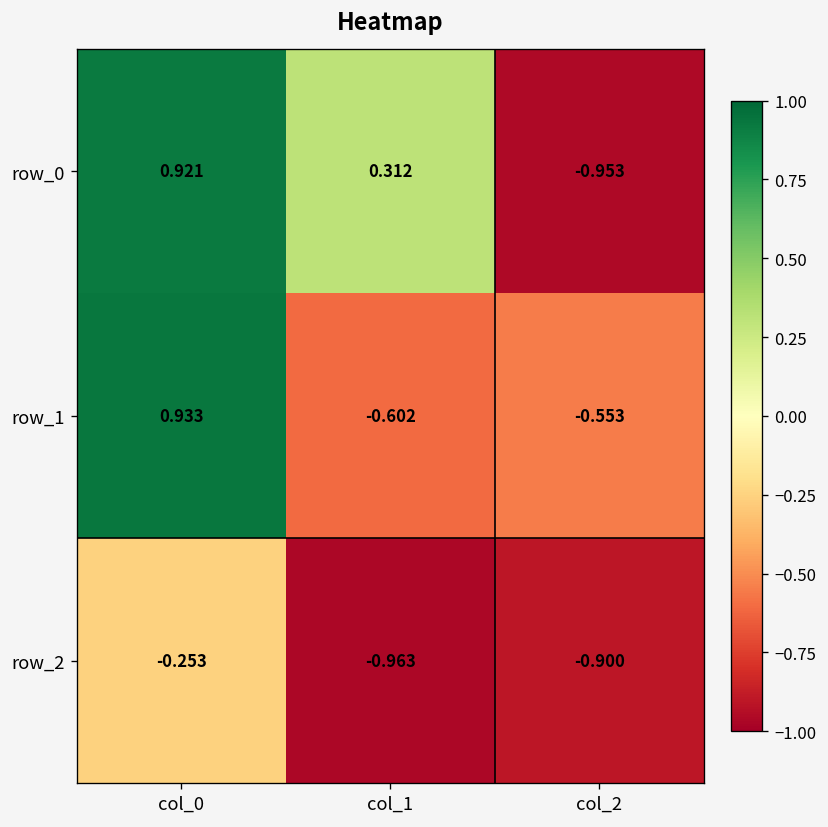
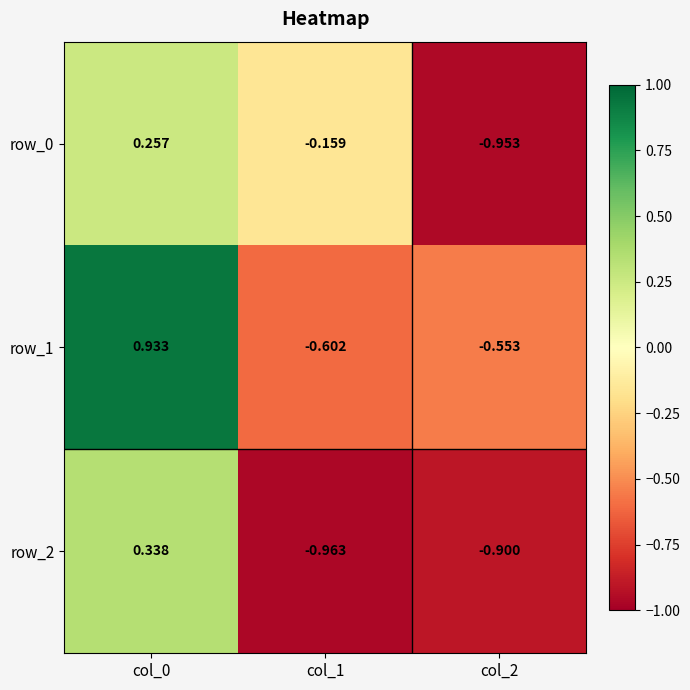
  {
    "row_0": {
-     "col_0": 0.921,
-     "col_1": 0.312,
+     "col_0": 0.257,
+     "col_1": -0.159,
      "col_2": -0.953
    },
    "row_1": {
      "col_0": 0.933,
      "col_1": -0.602,
      "col_2": -0.553
    },
    "row_2": {
-     "col_0": -0.253,
+     "col_0": 0.338,
      "col_1": -0.963,
      "col_2": -0.900
    }
  }
